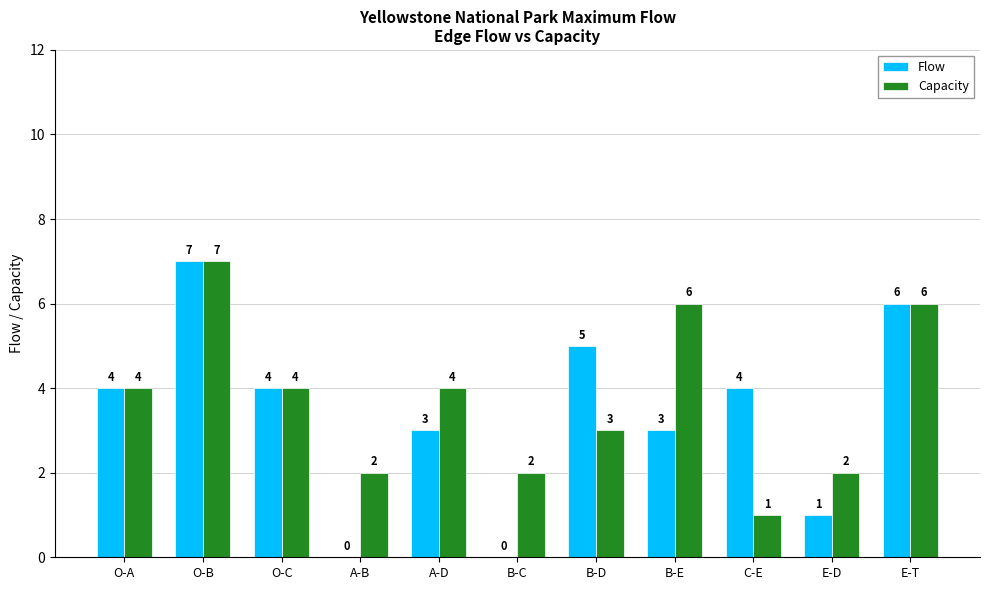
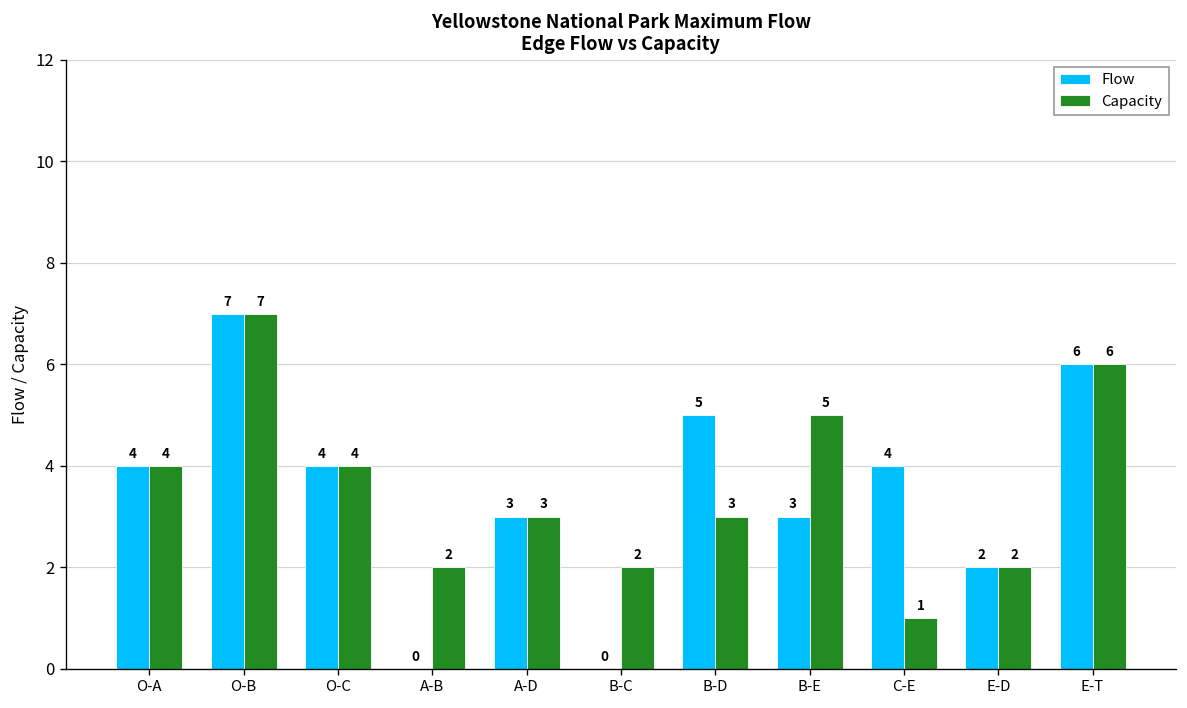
  {
    "Flow": {
      "O-A": 4,
      "O-B": 7,
      "O-C": 4,
      "A-B": 0,
      "A-D": 3,
      "B-C": 0,
      "B-D": 5,
      "B-E": 3,
      "C-E": 4,
-     "E-D": 1,
+     "E-D": 2,
      "E-T": 6
    },
    "Capacity": {
      "O-A": 4,
      "O-B": 7,
      "O-C": 4,
      "A-B": 2,
-     "A-D": 4,
+     "A-D": 3,
      "B-C": 2,
      "B-D": 3,
-     "B-E": 6,
+     "B-E": 5,
      "C-E": 1,
      "E-D": 2,
      "E-T": 6
    }
  }
